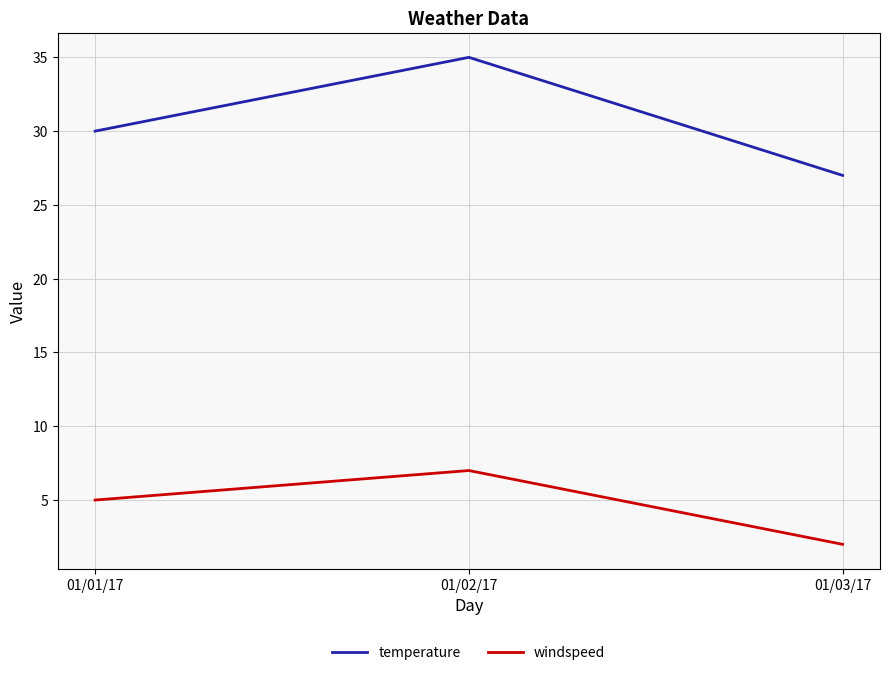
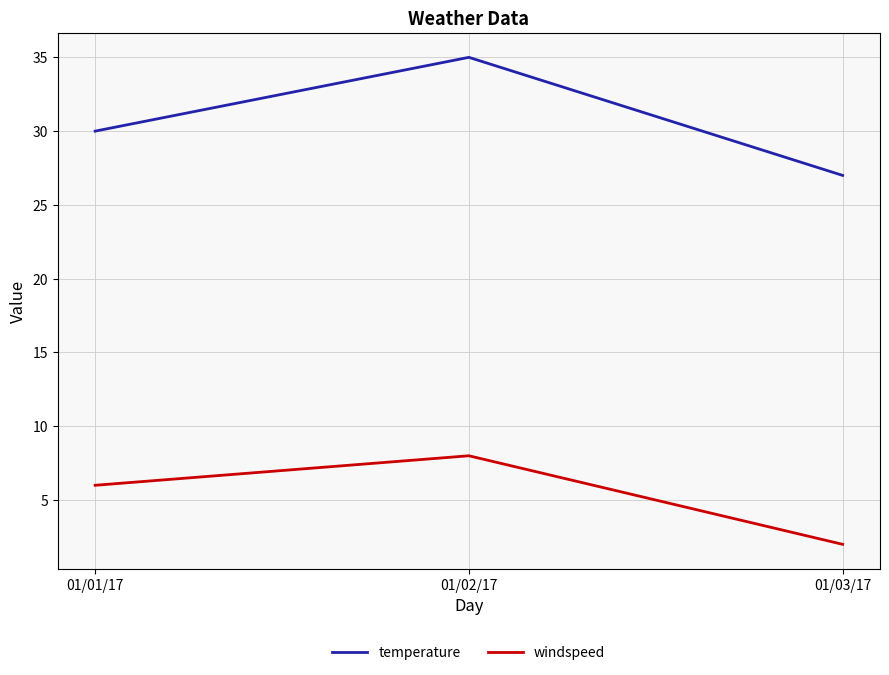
  {
    "temperature": {
      "01/01/17": 30,
      "01/02/17": 35,
      "01/03/17": 27
    },
    "windspeed": {
-     "01/01/17": 5,
-     "01/02/17": 7,
+     "01/01/17": 6,
+     "01/02/17": 8,
      "01/03/17": 2
    }
  }
